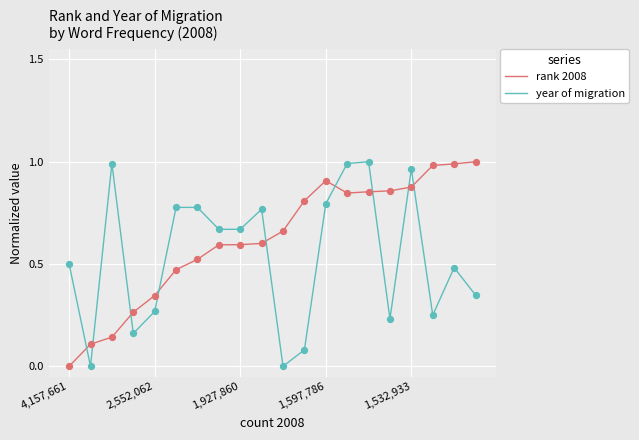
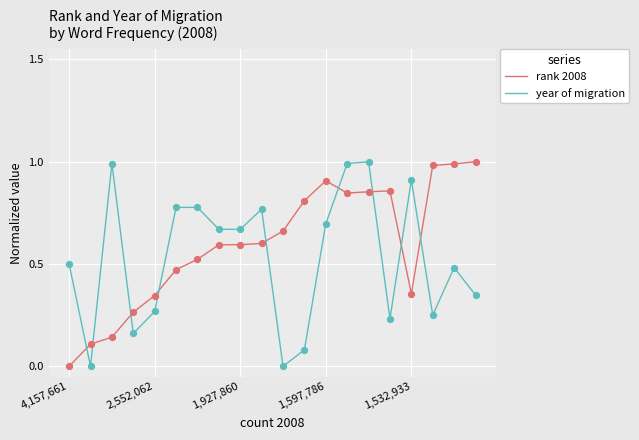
  {
    "rank 2008": {
      "4,157,661": 0.00,
      "2,552,062": 0.35,
      "1,927,860": 0.59,
      "1,597,786": 0.91,
-     "1,532,933": 0.88
+     "1,532,933": 0.35
    },
    "year of migration": {
      "4,157,661": 0.50,
      "2,552,062": 0.27,
      "1,927,860": 0.67,
-     "1,597,786": 0.79,
-     "1,532,933": 0.96
+     "1,597,786": 0.70,
+     "1,532,933": 0.91
    }
  }
